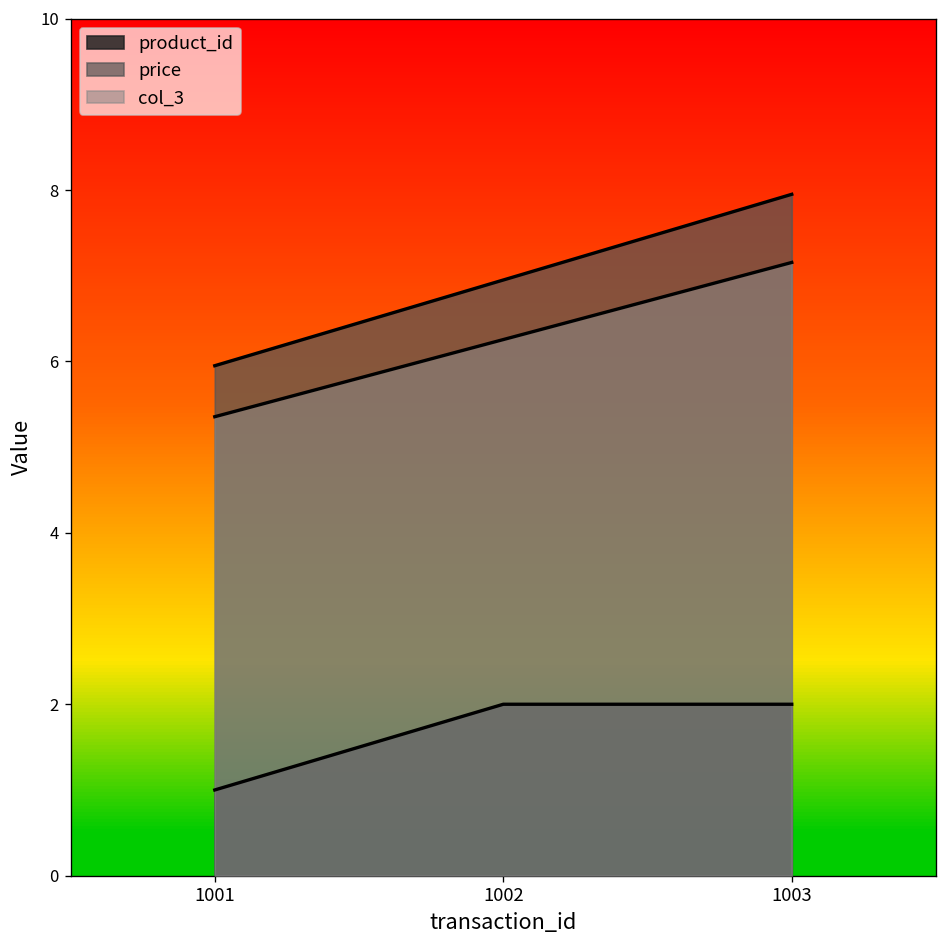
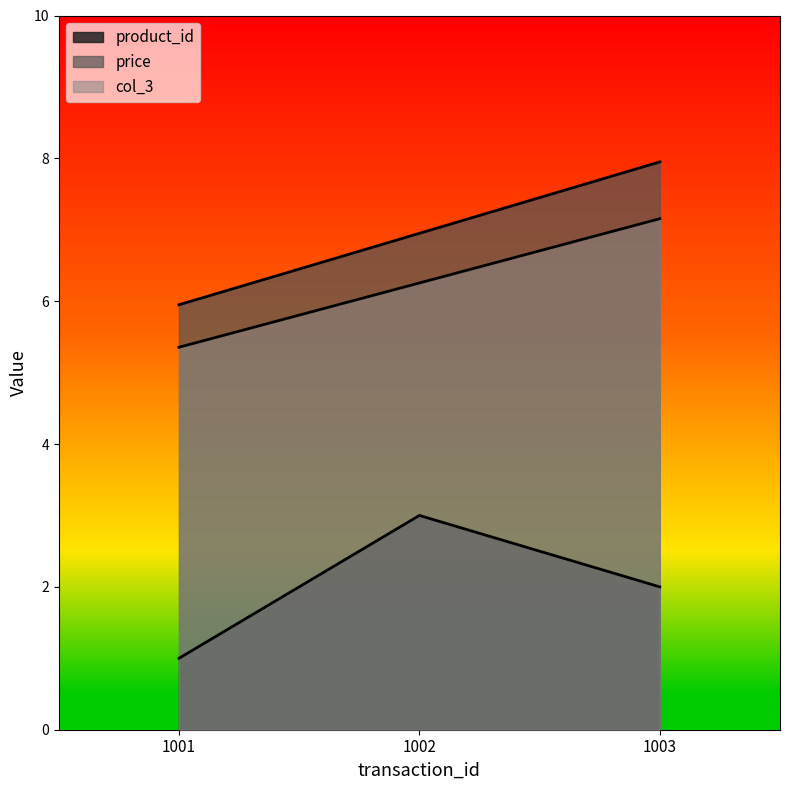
  {
    "product_id": {
      "1001": 1,
-     "1002": 2,
+     "1002": 3,
      "1003": 2
    }
  }
